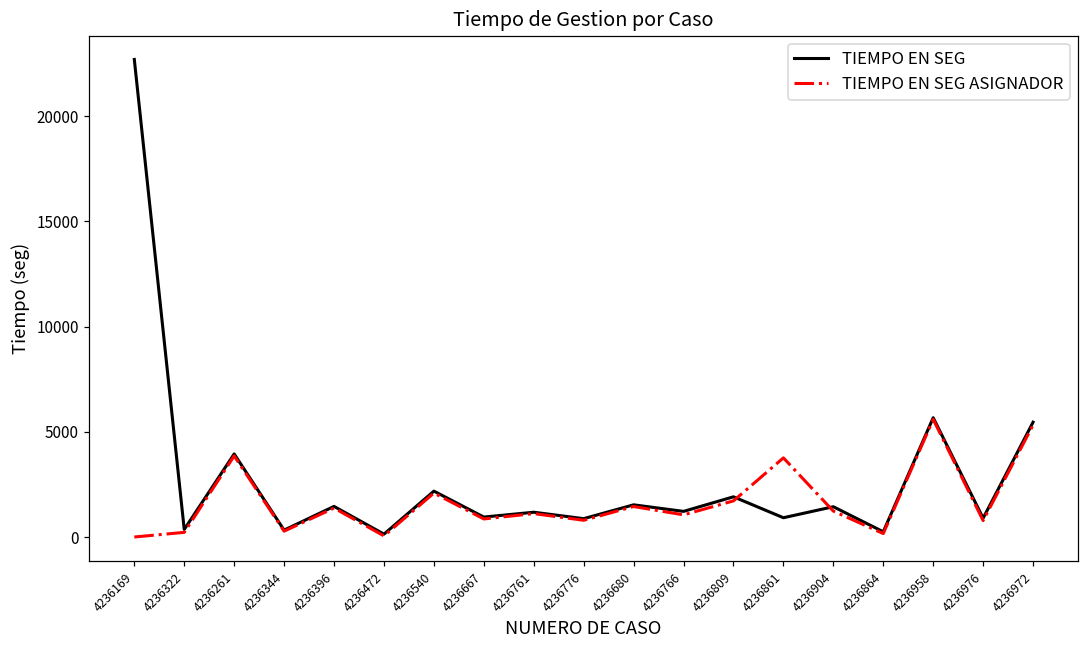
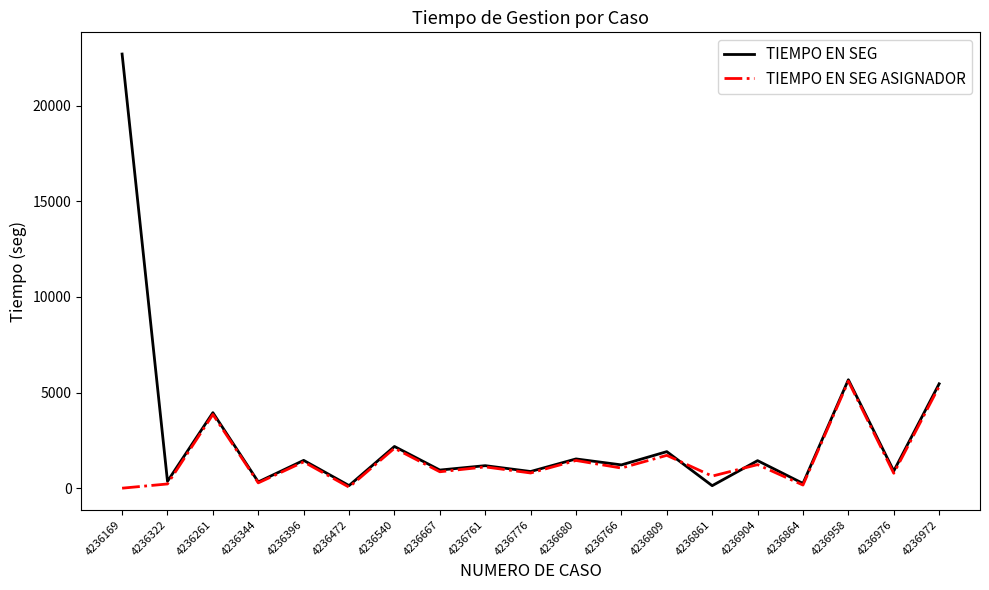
  {
    "TIEMPO EN SEG": {
      "4236169": 22700,
      "4236322": 400,
      "4236766": 1200,
      "4236809": 1900,
-     "4236861": 900,
+     "4236861": 100,
      "4236904": 1400
    },
    "TIEMPO EN SEG ASIGNADOR": {
      "4236169": 0,
      "4236322": 200,
      "4236766": 1100,
      "4236809": 1700,
-     "4236861": 3800,
+     "4236861": 600,
      "4236904": 1200
    }
  }
